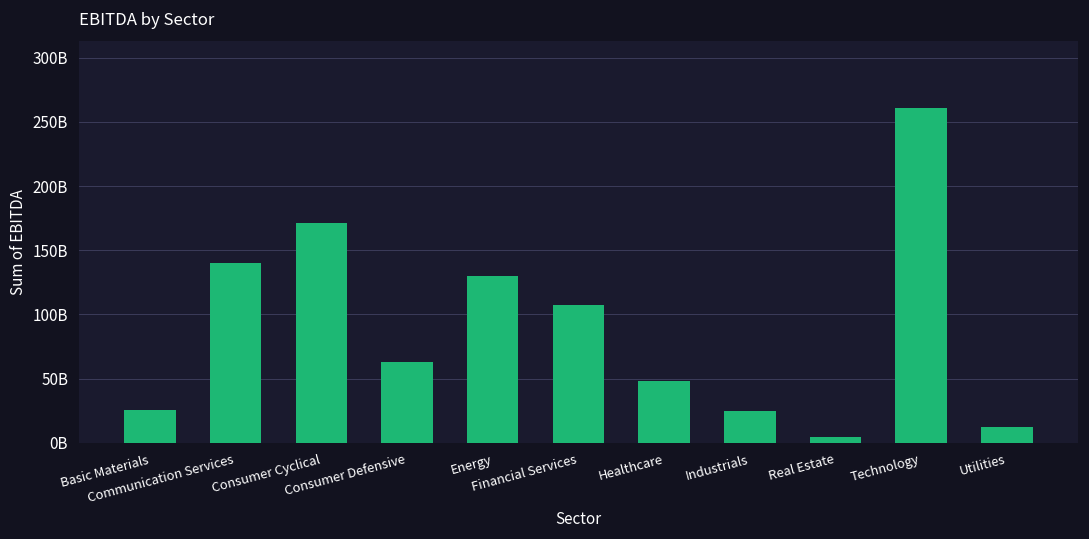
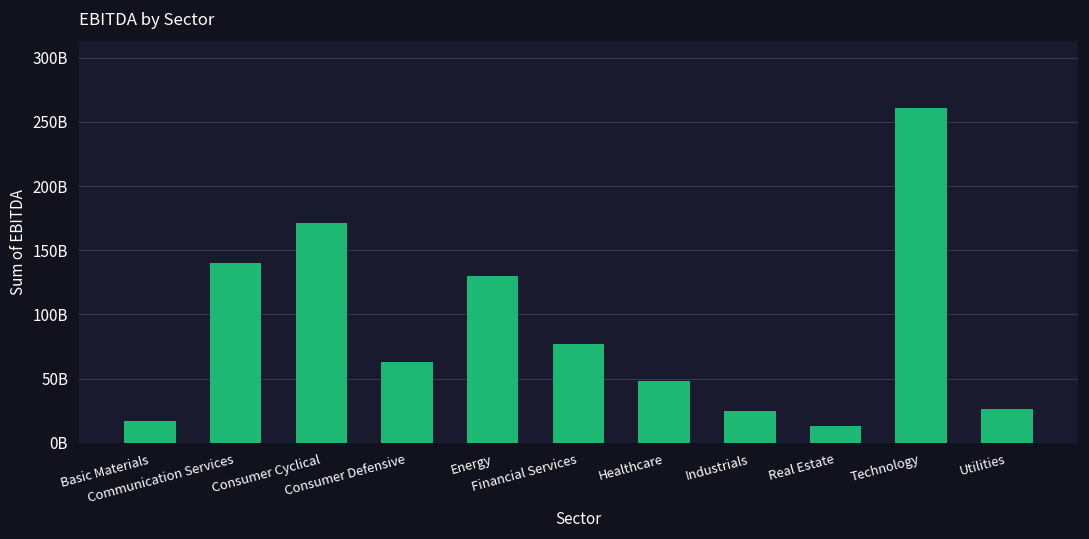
  {
-   "Basic Materials": 26000000000,
+   "Basic Materials": 17000000000,
    "Communication Services": 140000000000,
    "Consumer Cyclical": 171000000000,
    "Consumer Defensive": 63000000000,
    "Energy": 130000000000,
-   "Financial Services": 107000000000,
+   "Financial Services": 77000000000,
    "Healthcare": 48000000000,
    "Industrials": 25000000000,
-   "Real Estate": 5000000000,
+   "Real Estate": 13000000000,
    "Technology": 261000000000,
-   "Utilities": 12000000000
+   "Utilities": 26000000000
  }
